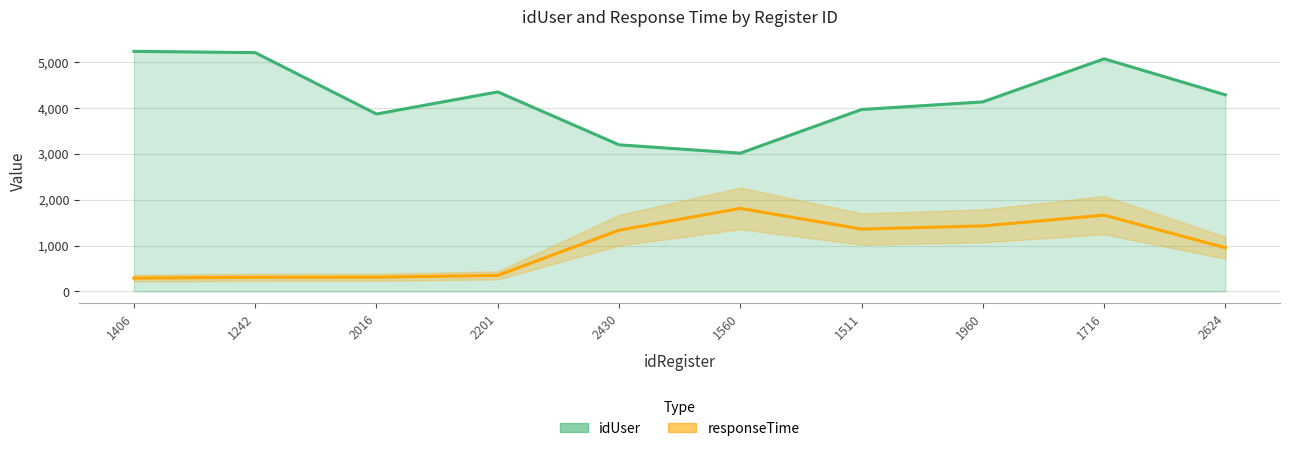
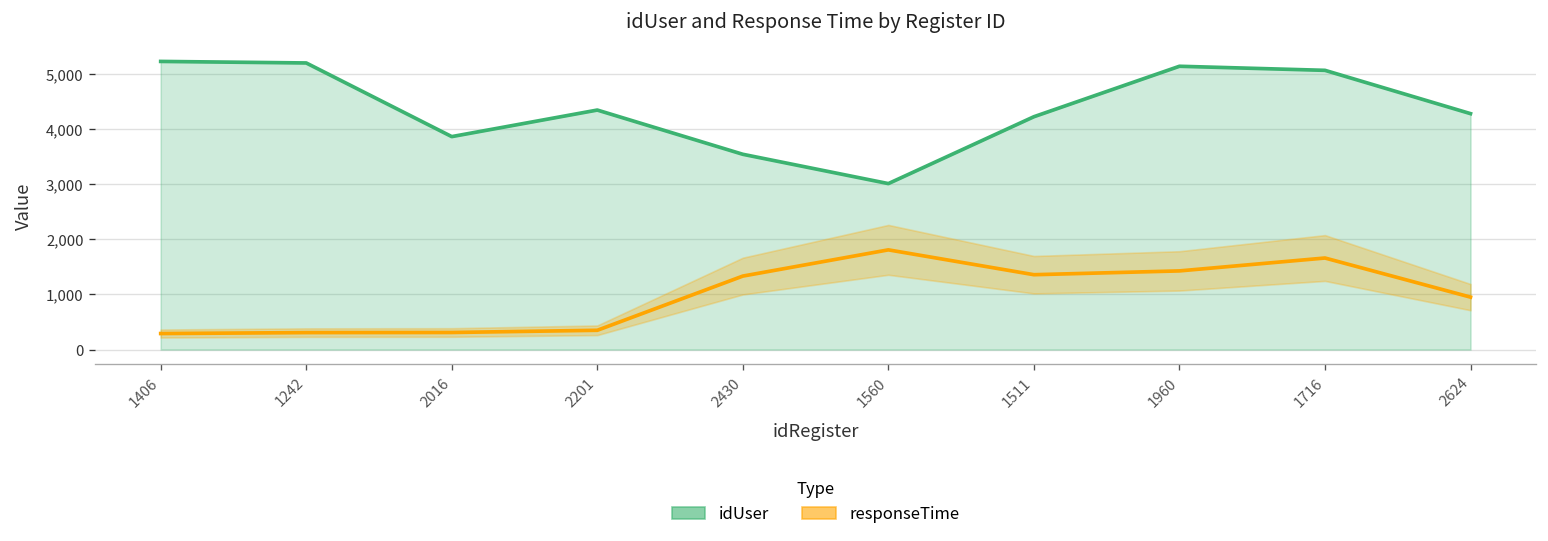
  {
    "idUser": {
      "1406": "5,200",
      "1242": "5,200",
      "2016": "3,900",
      "2201": "4,300",
-     "2430": "3,200",
+     "2430": "3,500",
      "1560": "3,000",
-     "1511": "4,000",
-     "1960": "4,100",
+     "1511": "4,200",
+     "1960": "5,100",
      "1716": "5,100",
      "2624": "4,300"
    }
  }
